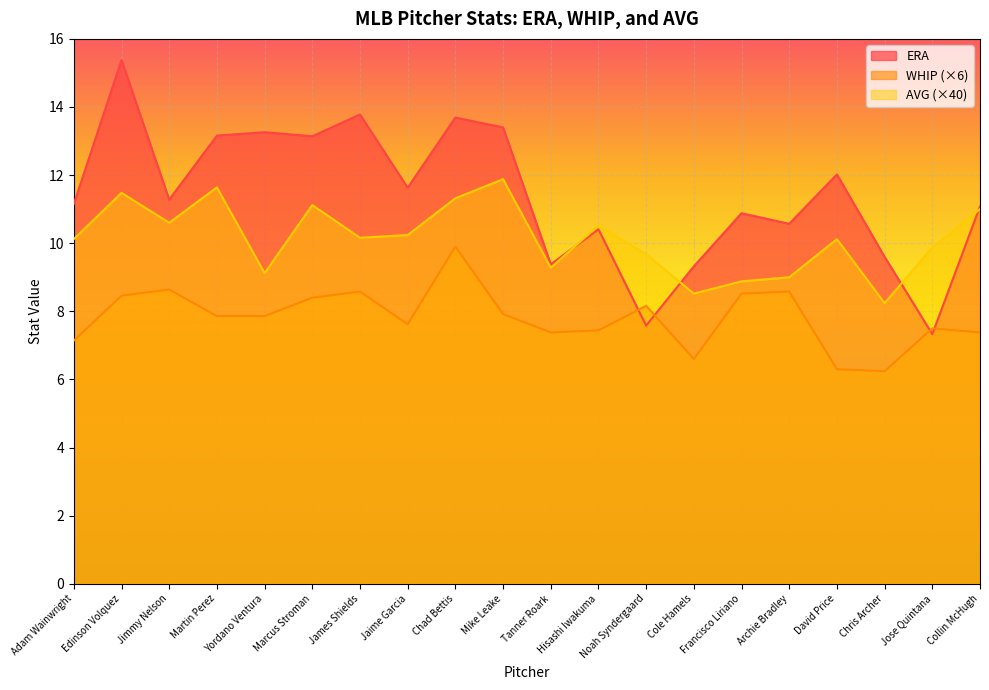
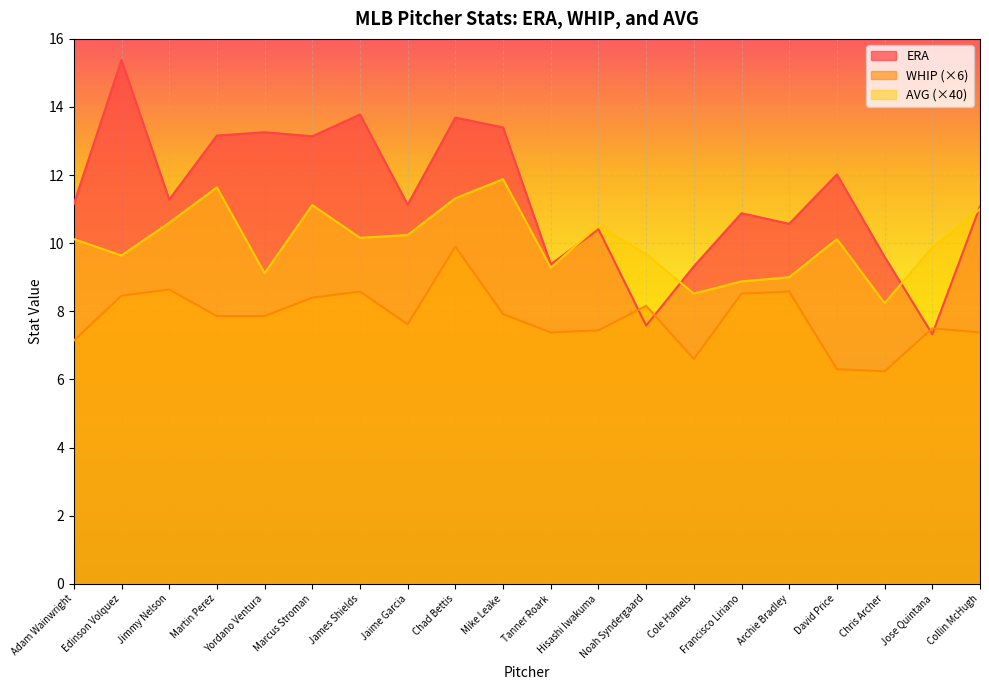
  {
    "ERA": {
      "Adam Wainwright": 11.2,
      "Edinson Volquez": 15.4,
      "Jimmy Nelson": 11.3,
      "Martin Perez": 13.2,
      "Yordano Ventura": 13.3,
      "Marcus Stroman": 13.1,
      "James Shields": 13.8,
-     "Jaime Garcia": 11.6,
+     "Jaime Garcia": 11.1,
      "Chad Bettis": 13.7,
      "Mike Leake": 13.4,
      "Tanner Roark": 9.4,
      "Hisashi Iwakuma": 10.4,
      "Noah Syndergaard": 7.6,
      "Cole Hamels": 9.3,
      "Francisco Liriano": 10.9,
      "Archie Bradley": 10.6,
      "David Price": 12.0,
      "Chris Archer": 9.6,
      "Jose Quintana": 7.3,
      "Collin McHugh": 11.1
    },
    "WHIP (×6)": {
      "Adam Wainwright": 7.1,
      "Edinson Volquez": 8.5,
      "Jimmy Nelson": 8.6,
      "Martin Perez": 7.9,
      "Yordano Ventura": 7.9,
      "Marcus Stroman": 8.4,
      "James Shields": 8.6,
      "Jaime Garcia": 7.6,
      "Chad Bettis": 9.9,
      "Mike Leake": 7.9,
      "Tanner Roark": 7.4,
      "Hisashi Iwakuma": 7.4,
      "Noah Syndergaard": 8.2,
      "Cole Hamels": 6.6,
      "Francisco Liriano": 8.5,
      "Archie Bradley": 8.6,
      "David Price": 6.3,
      "Chris Archer": 6.2,
      "Jose Quintana": 7.5,
      "Collin McHugh": 7.4
    },
    "AVG (×40)": {
      "Adam Wainwright": 10.1,
-     "Edinson Volquez": 11.5,
+     "Edinson Volquez": 9.6,
      "Jimmy Nelson": 10.6,
      "Martin Perez": 11.6,
      "Yordano Ventura": 9.1,
      "Marcus Stroman": 11.1,
      "James Shields": 10.2,
      "Jaime Garcia": 10.2,
      "Chad Bettis": 11.3,
      "Mike Leake": 11.9,
      "Tanner Roark": 9.3,
      "Hisashi Iwakuma": 10.5,
      "Noah Syndergaard": 9.7,
      "Cole Hamels": 8.5,
      "Francisco Liriano": 8.9,
      "Archie Bradley": 9.0,
      "David Price": 10.1,
      "Chris Archer": 8.2,
      "Jose Quintana": 9.9,
      "Collin McHugh": 11.0
    }
  }
